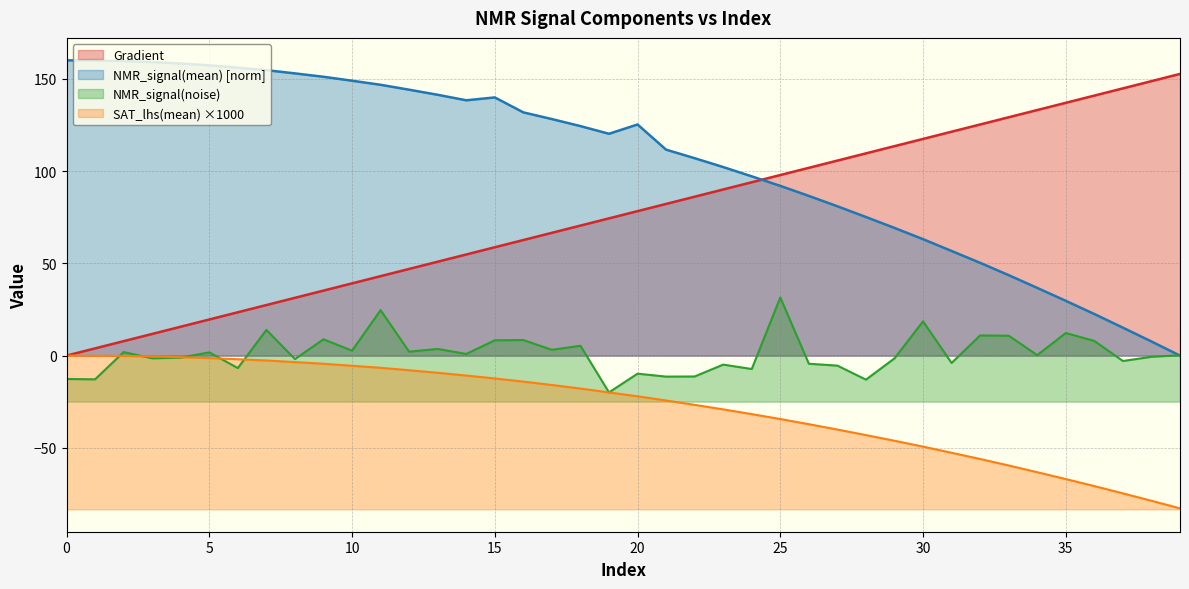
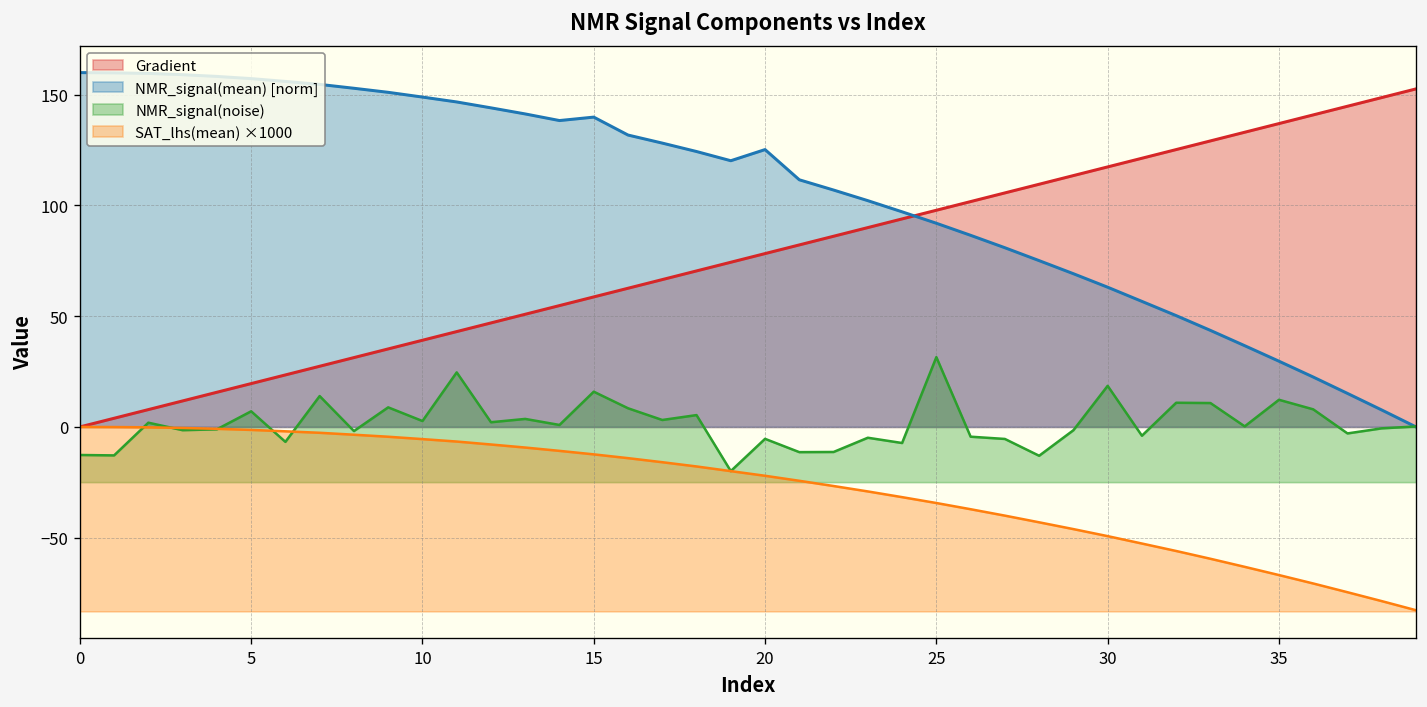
  {
    "NMR_signal(mean) [norm]": {
      "0": 160,
      "10": 149,
      "15": 140,
      "20": 125,
      "25": 92,
      "30": 63,
      "35": 30
    },
    "NMR_signal(noise)": {
      "0": -13,
-     "5": 2,
+     "5": 7,
      "10": 3,
-     "15": 8,
-     "20": -10,
+     "15": 16,
+     "20": -5,
      "25": 32,
      "30": 19,
      "35": 12
    }
  }
